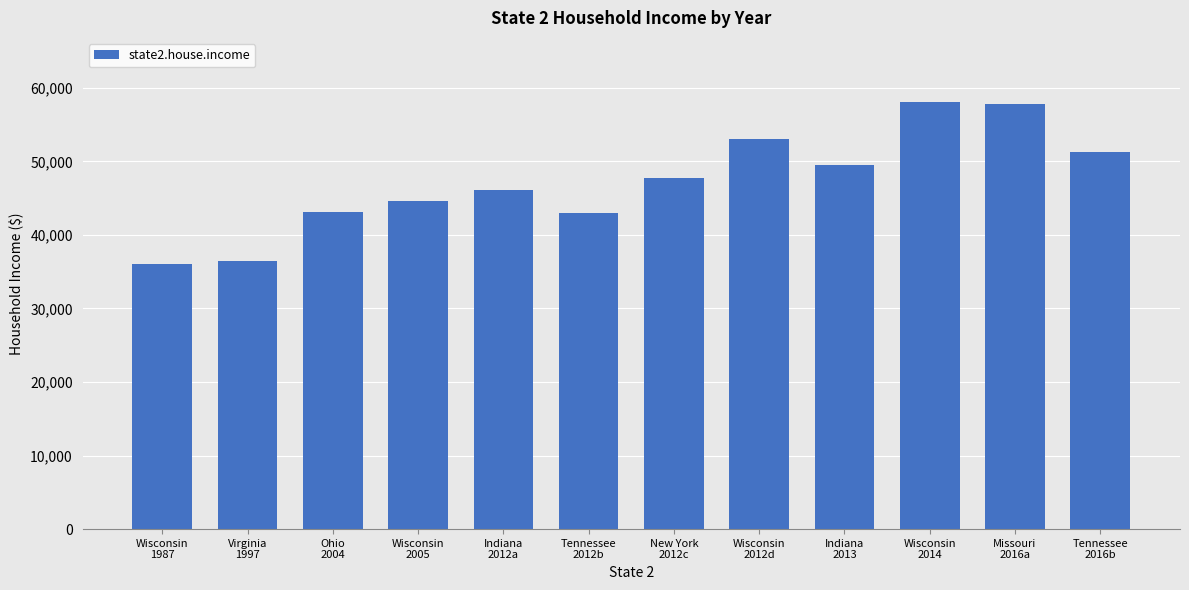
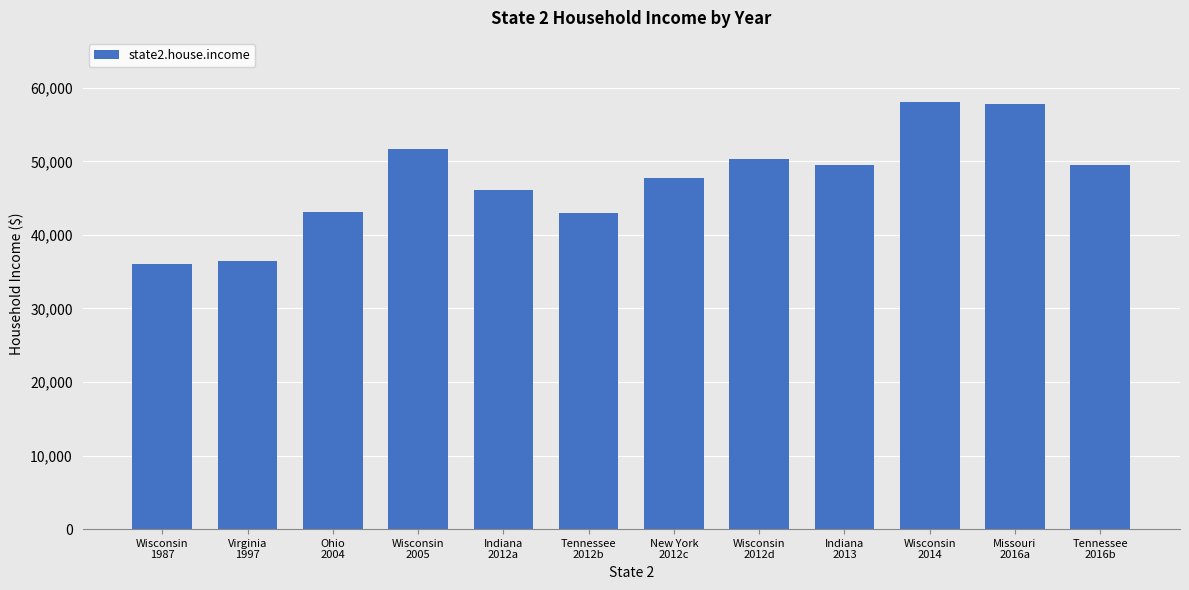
  {
    "Wisconsin 1987": "36,000",
    "Virginia 1997": "36,000",
    "Ohio 2004": "43,000",
-   "Wisconsin 2005": "45,000",
+   "Wisconsin 2005": "52,000",
    "Indiana 2012a": "46,000",
    "Tennessee 2012b": "43,000",
    "New York 2012c": "48,000",
-   "Wisconsin 2012d": "53,000",
+   "Wisconsin 2012d": "50,000",
    "Indiana 2013": "49,000",
    "Wisconsin 2014": "58,000",
    "Missouri 2016a": "58,000",
-   "Tennessee 2016b": "51,000"
+   "Tennessee 2016b": "49,000"
  }
